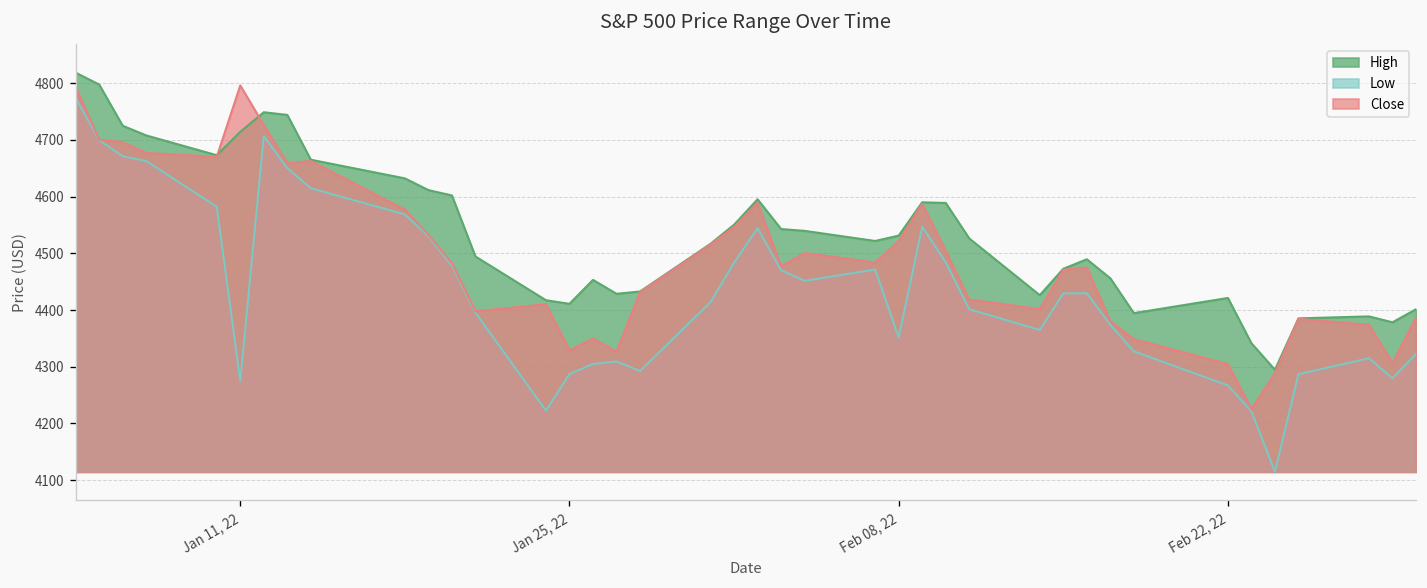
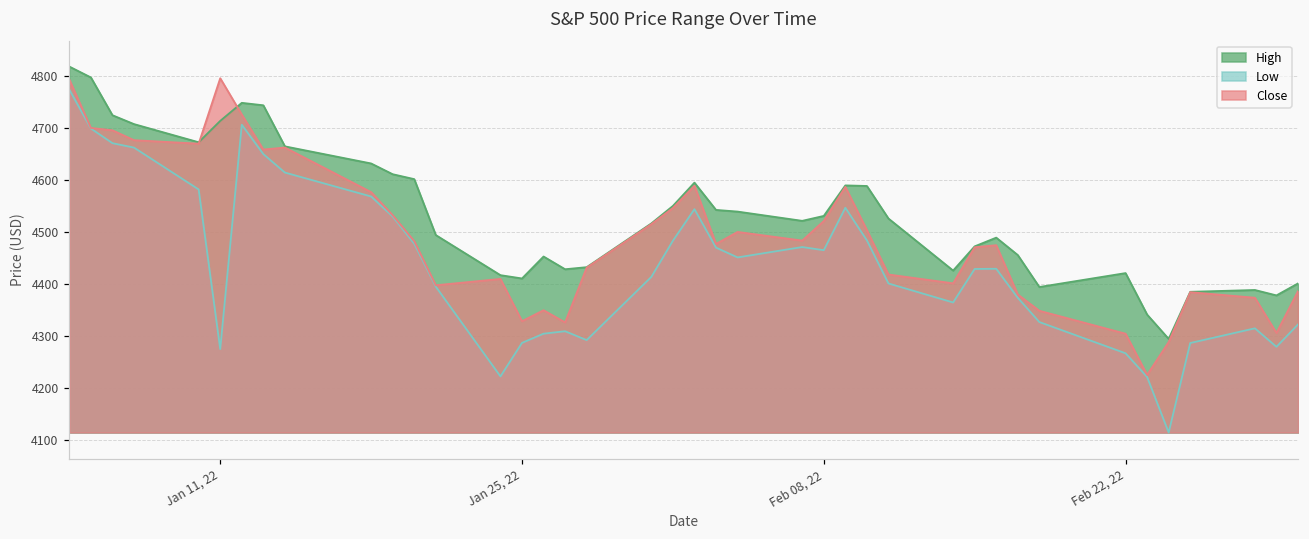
  {
    "High": {
      "Jan 11, 22": 4710,
      "Jan 25, 22": 4410,
      "Feb 08, 22": 4530,
      "Feb 22, 22": 4420
    },
    "Low": {
      "Jan 11, 22": 4280,
      "Jan 25, 22": 4290,
-     "Feb 08, 22": 4350,
+     "Feb 08, 22": 4470,
      "Feb 22, 22": 4270
    },
    "Close": {
      "Jan 11, 22": 4800,
      "Jan 25, 22": 4330,
      "Feb 08, 22": 4520,
      "Feb 22, 22": 4300
    }
  }
